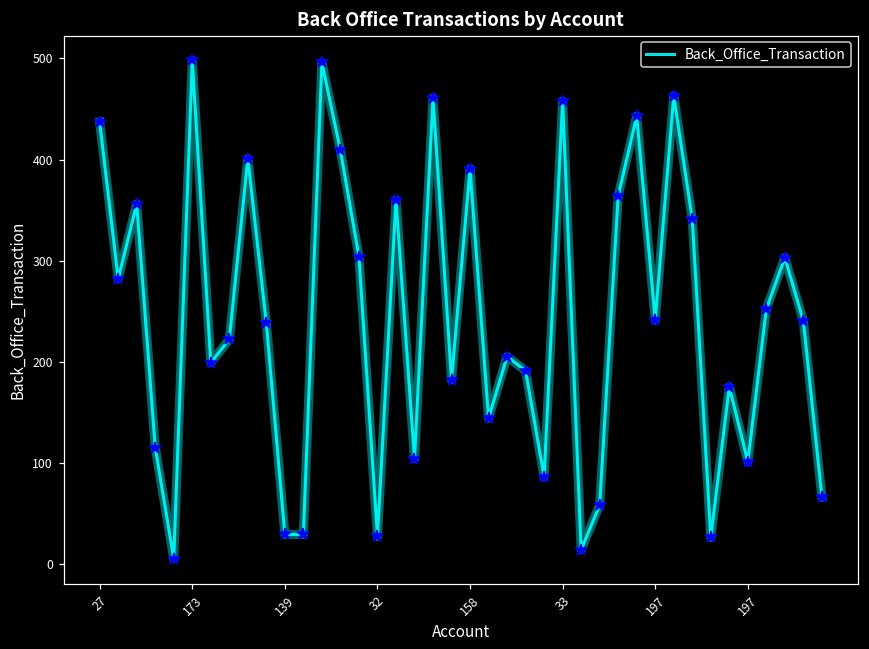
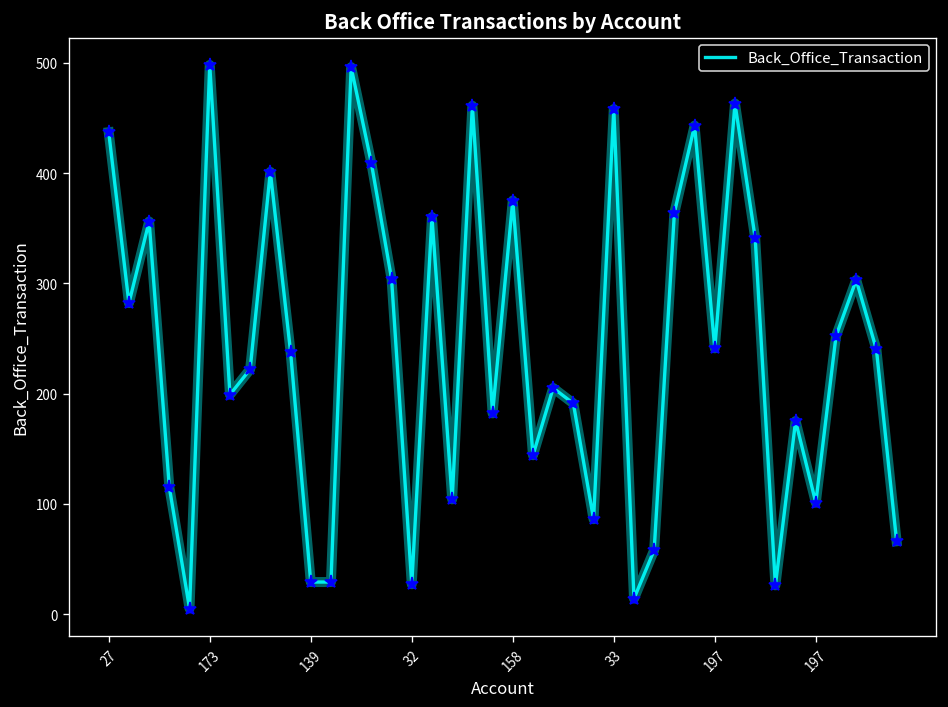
  {
    "173": 500,
    "139": 30,
-   "158": 390
+   "158": 380
  }
